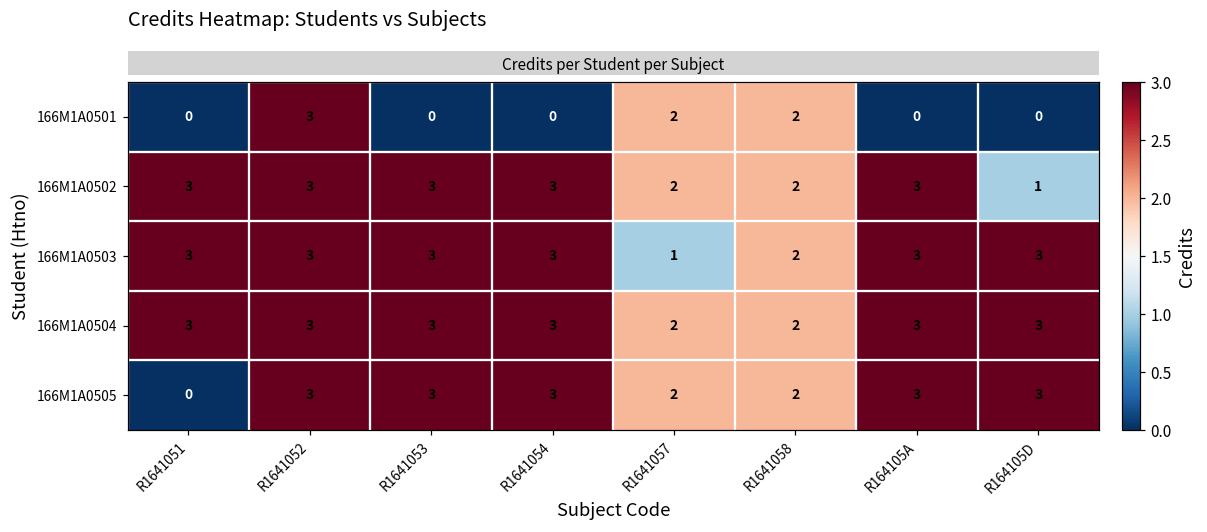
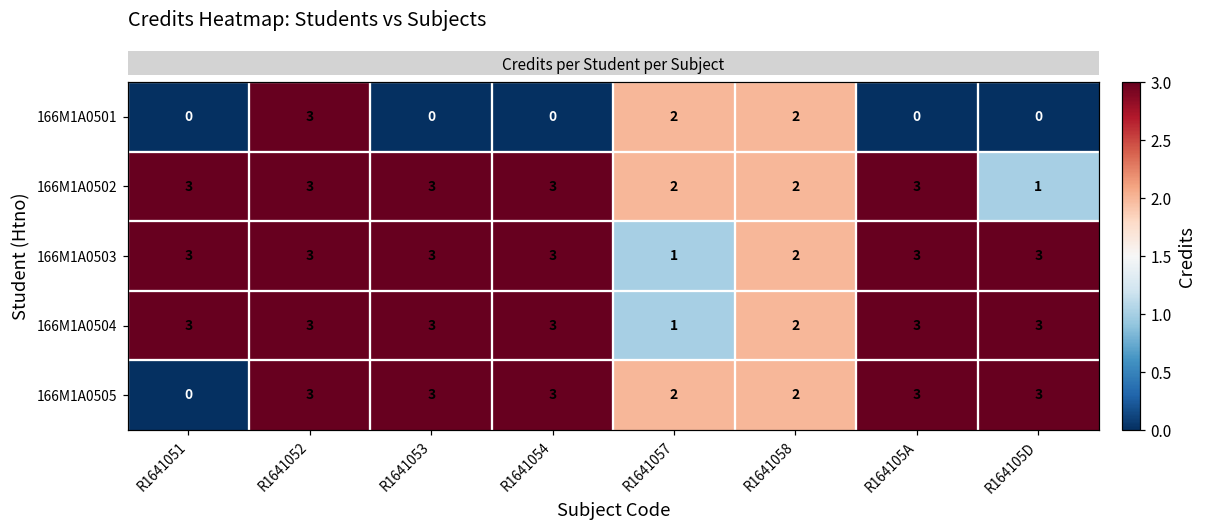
  {
    "166M1A0501": {
      "R1641051": 0,
      "R1641052": 3,
      "R1641053": 0,
      "R1641054": 0,
      "R1641057": 2,
      "R1641058": 2,
      "R164105A": 0,
      "R164105D": 0
    },
    "166M1A0502": {
      "R1641051": 3,
      "R1641052": 3,
      "R1641053": 3,
      "R1641054": 3,
      "R1641057": 2,
      "R1641058": 2,
      "R164105A": 3,
      "R164105D": 1
    },
    "166M1A0503": {
      "R1641051": 3,
      "R1641052": 3,
      "R1641053": 3,
      "R1641054": 3,
      "R1641057": 1,
      "R1641058": 2,
      "R164105A": 3,
      "R164105D": 3
    },
    "166M1A0504": {
      "R1641051": 3,
      "R1641052": 3,
      "R1641053": 3,
      "R1641054": 3,
-     "R1641057": 2,
+     "R1641057": 1,
      "R1641058": 2,
      "R164105A": 3,
      "R164105D": 3
    },
    "166M1A0505": {
      "R1641051": 0,
      "R1641052": 3,
      "R1641053": 3,
      "R1641054": 3,
      "R1641057": 2,
      "R1641058": 2,
      "R164105A": 3,
      "R164105D": 3
    }
  }
